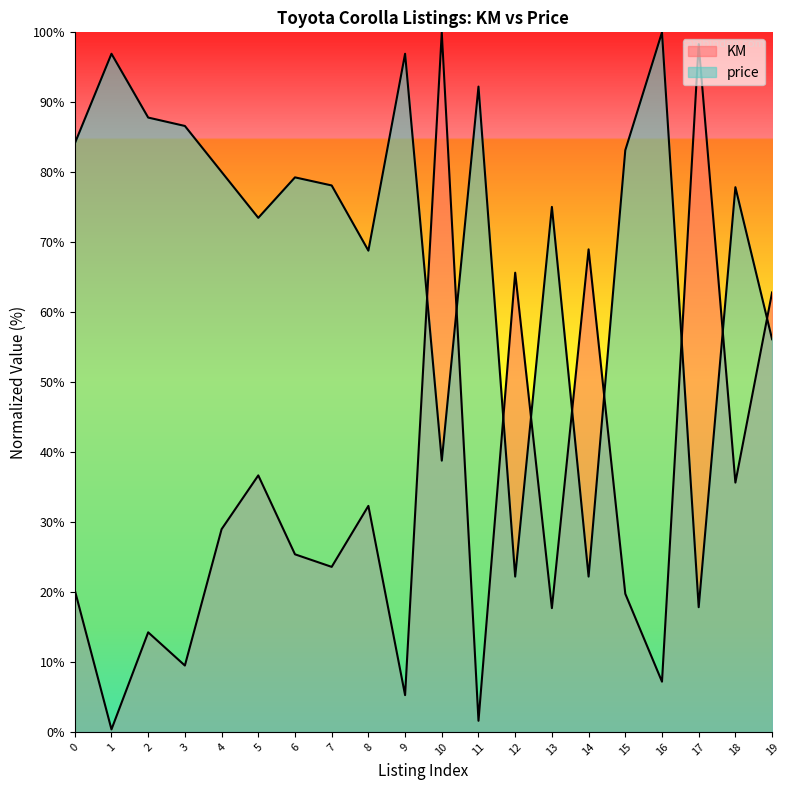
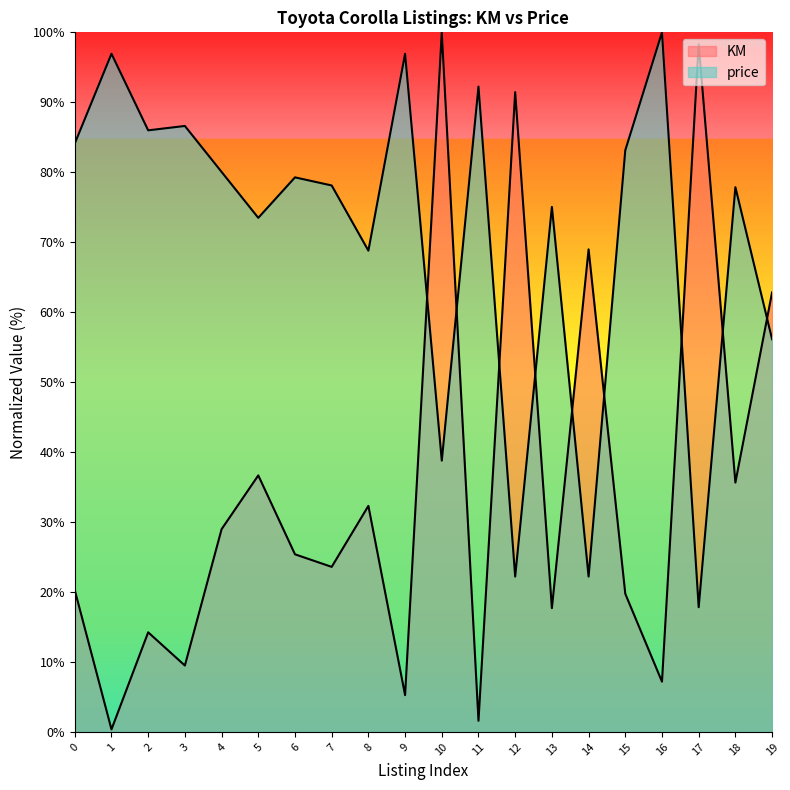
  {
    "KM": {
      "0": "20%",
      "1": "0%",
      "2": "14%",
      "3": "9%",
      "4": "29%",
      "5": "37%",
      "6": "25%",
      "7": "24%",
      "8": "32%",
      "9": "5%",
      "10": "100%",
      "11": "2%",
-     "12": "66%",
+     "12": "91%",
      "13": "18%",
      "14": "69%",
      "15": "20%",
      "16": "7%",
      "18": "36%",
      "19": "63%"
    },
    "price": {
      "0": "84%",
      "1": "97%",
-     "2": "88%",
+     "2": "86%",
      "3": "87%",
      "4": "80%",
      "5": "73%",
      "6": "79%",
      "7": "78%",
      "8": "69%",
      "9": "97%",
      "10": "39%",
      "11": "92%",
      "12": "22%",
      "13": "75%",
      "14": "22%",
      "15": "83%",
      "16": "100%",
      "17": "18%",
      "18": "78%",
      "19": "56%"
    }
  }
